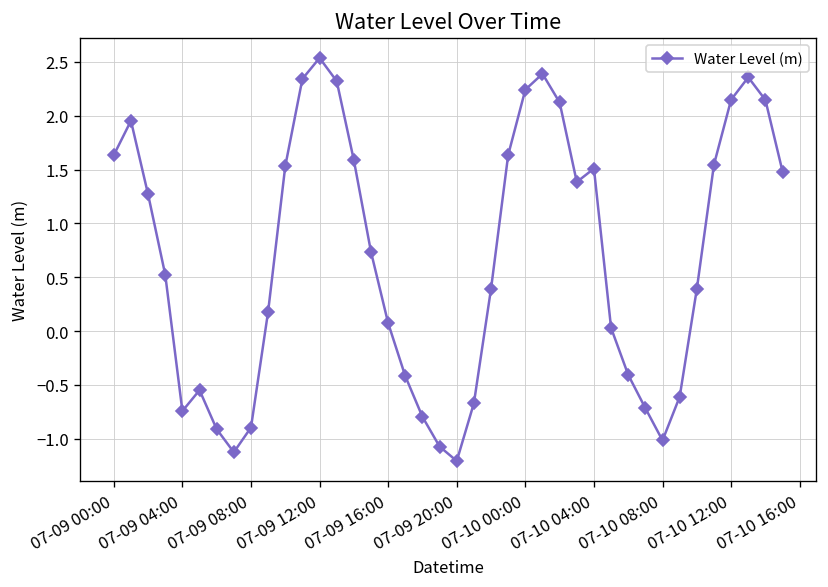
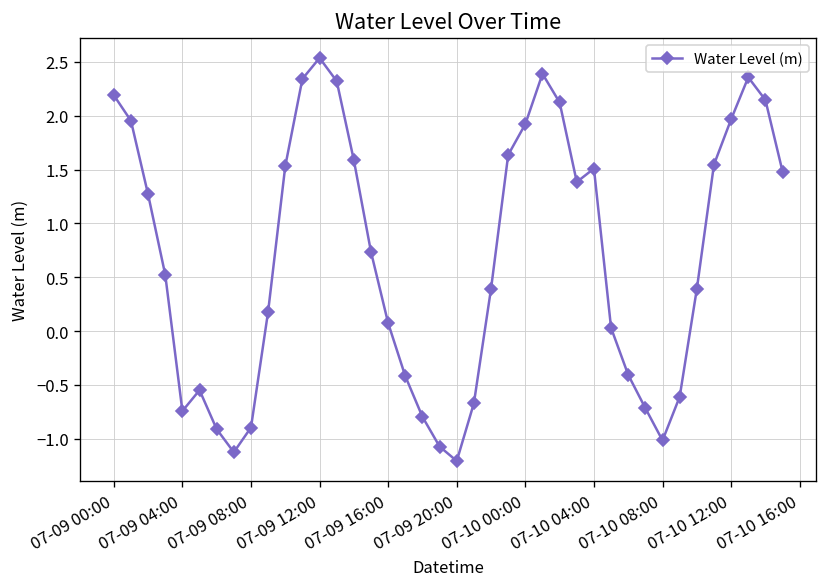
  {
-   "07-09 00:00": 1.6,
+   "07-09 00:00": 2.2,
    "07-09 04:00": -0.7,
    "07-09 08:00": -0.9,
    "07-09 12:00": 2.5,
    "07-09 16:00": 0.1,
    "07-09 20:00": -1.2,
-   "07-10 00:00": 2.2,
+   "07-10 00:00": 1.9,
    "07-10 04:00": 1.5,
    "07-10 08:00": -1.0,
-   "07-10 12:00": 2.1
+   "07-10 12:00": 2.0
  }
